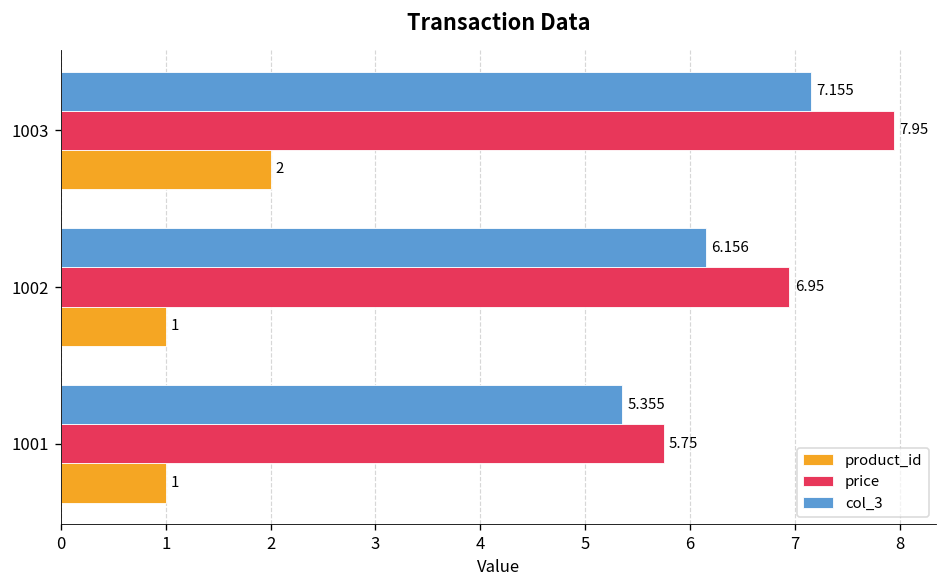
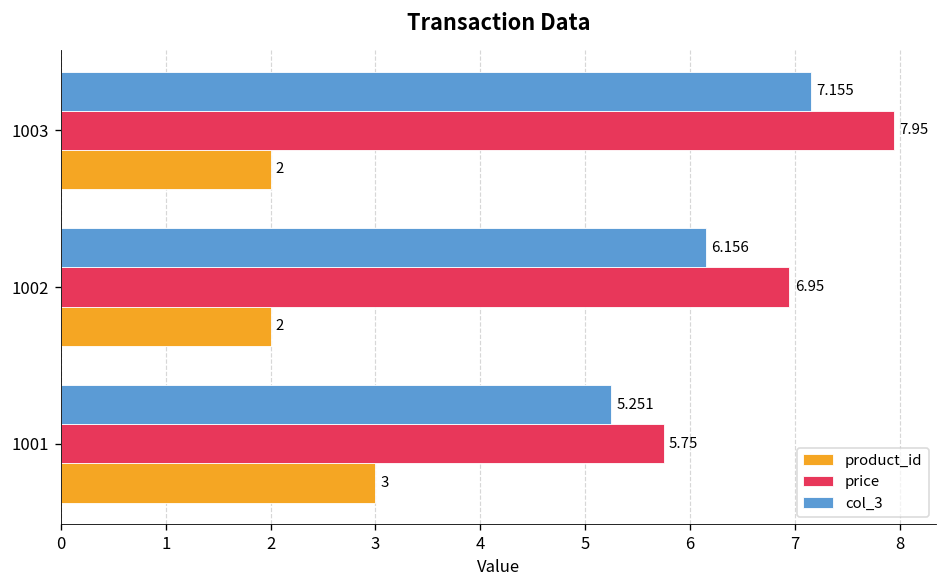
  {
    "product_id": {
      "1003": 2,
-     "1002": 1,
-     "1001": 1
+     "1002": 2,
+     "1001": 3
    },
    "price": {
      "1003": 7.95,
      "1002": 6.95,
      "1001": 5.75
    },
    "col_3": {
      "1003": 7.155,
      "1002": 6.156,
-     "1001": 5.355
+     "1001": 5.251
    }
  }
